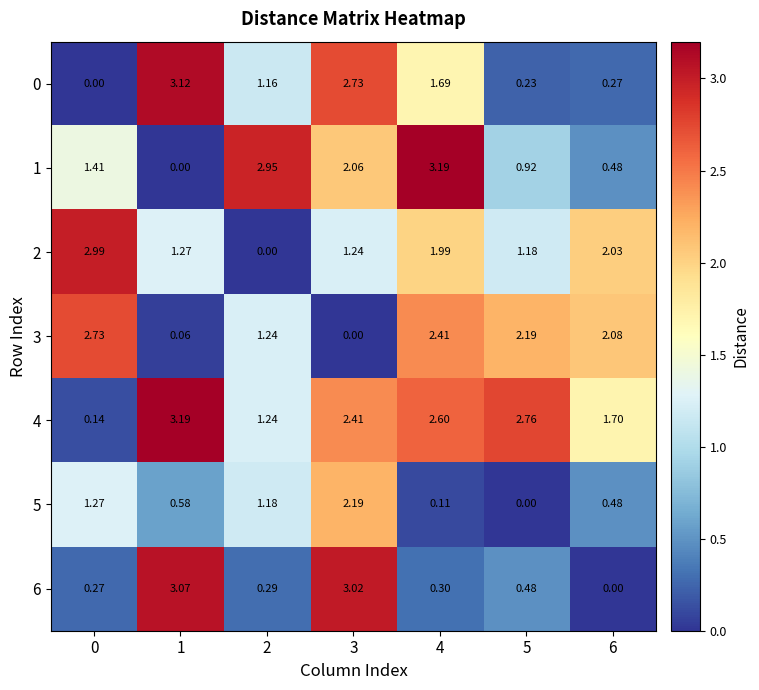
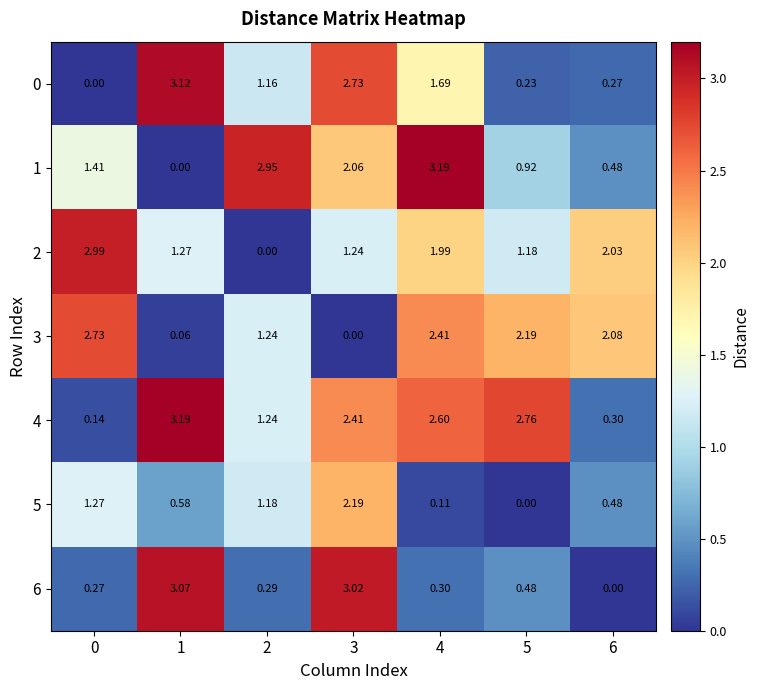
  {
    "0": {
      "0": 0.00,
      "1": 3.12,
      "2": 1.16,
      "3": 2.73,
      "4": 1.69,
      "5": 0.23,
      "6": 0.27
    },
    "1": {
      "0": 1.41,
      "1": 0.00,
      "2": 2.95,
      "3": 2.06,
      "4": 3.19,
      "5": 0.92,
      "6": 0.48
    },
    "2": {
      "0": 2.99,
      "1": 1.27,
      "2": 0.00,
      "3": 1.24,
      "4": 1.99,
      "5": 1.18,
      "6": 2.03
    },
    "3": {
      "0": 2.73,
      "1": 0.06,
      "2": 1.24,
      "3": 0.00,
      "4": 2.41,
      "5": 2.19,
      "6": 2.08
    },
    "4": {
      "0": 0.14,
      "1": 3.19,
      "2": 1.24,
      "3": 2.41,
      "4": 2.60,
      "5": 2.76,
-     "6": 1.70
+     "6": 0.30
    },
    "5": {
      "0": 1.27,
      "1": 0.58,
      "2": 1.18,
      "3": 2.19,
      "4": 0.11,
      "5": 0.00,
      "6": 0.48
    },
    "6": {
      "0": 0.27,
      "1": 3.07,
      "2": 0.29,
      "3": 3.02,
      "4": 0.30,
      "5": 0.48,
      "6": 0.00
    }
  }
